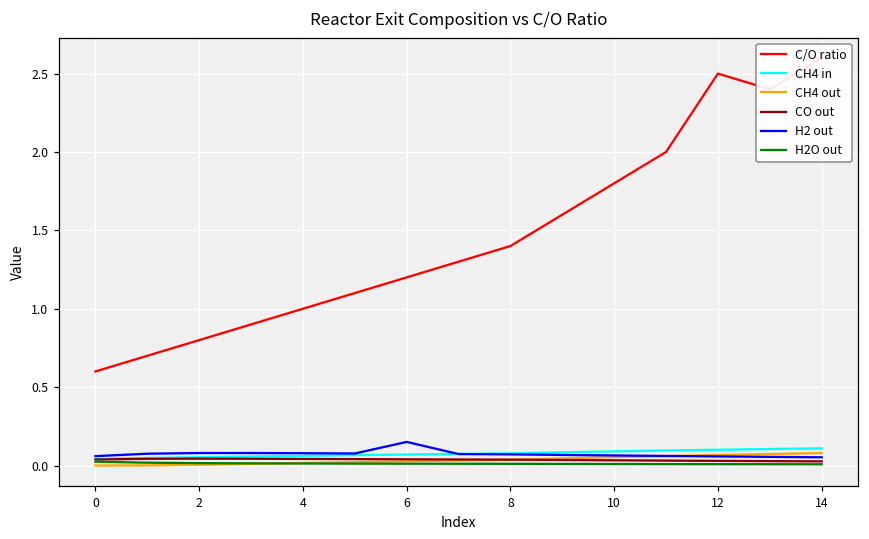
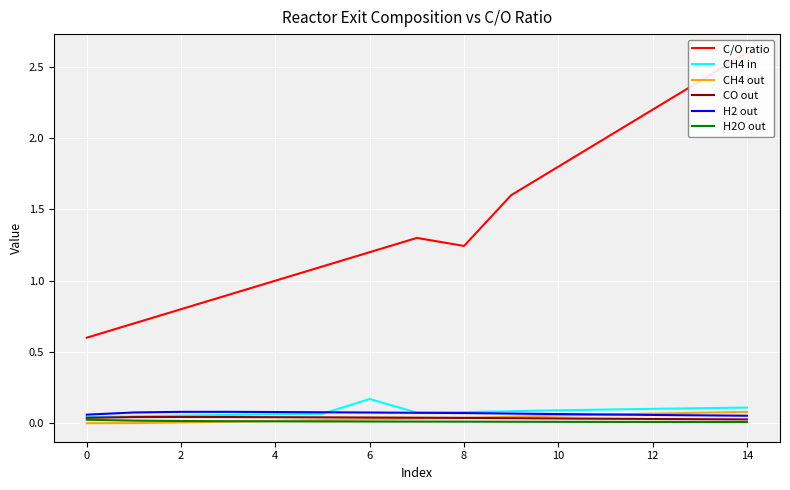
  {
    "C/O ratio": {
      "0": 0.60,
      "2": 0.80,
      "4": 1.00,
      "6": 1.20,
-     "8": 1.40,
+     "8": 1.24,
      "10": 1.80,
-     "12": 2.5
+     "12": 2.2
    },
    "CH4 in": {
-     "6": 0.07,
+     "6": 0.17,
      "10": 0.09,
      "12": 0.10,
      "14": 0.11
    },
    "CH4 out": {
      "0": 0.00,
      "14": 0.08
    },
    "CO out": {
      "4": 0.04,
      "10": 0.03,
      "12": 0.03,
      "14": 0.03
    },
    "H2 out": {
      "2": 0.08,
-     "6": 0.15,
+     "6": 0.07,
      "14": 0.05
    },
    "H2O out": {
      "8": 0.01,
      "10": 0.01,
      "12": 0.01,
      "14": 0.01
    }
  }
